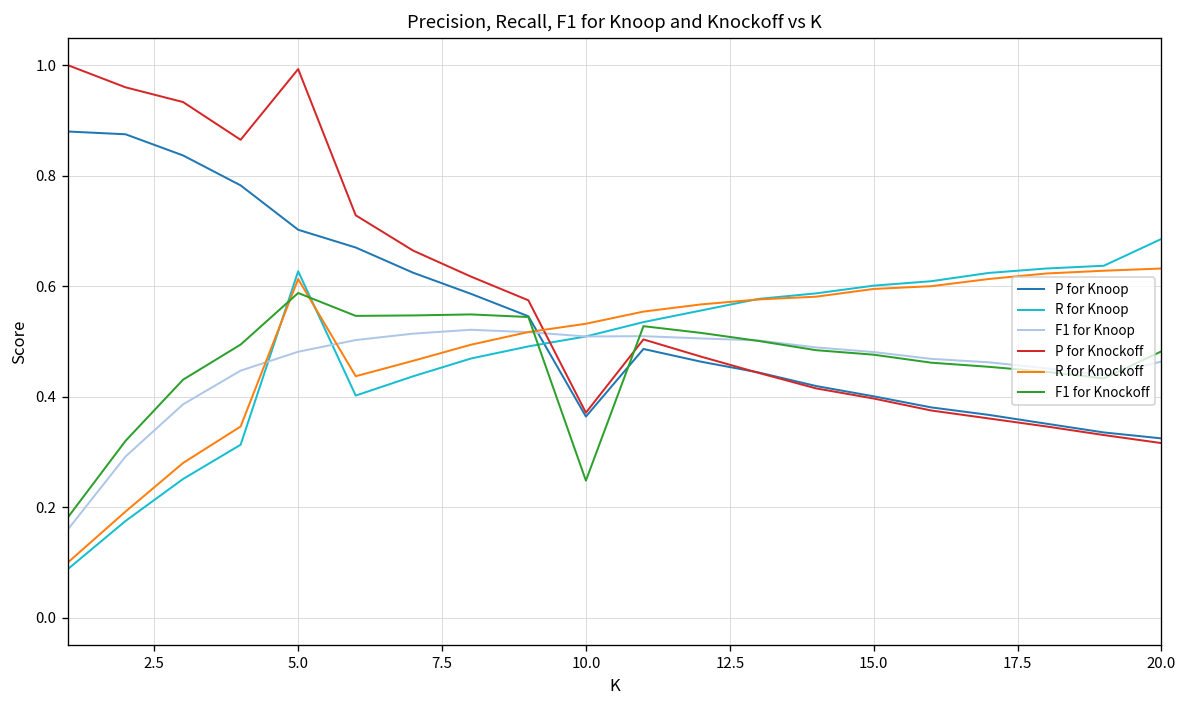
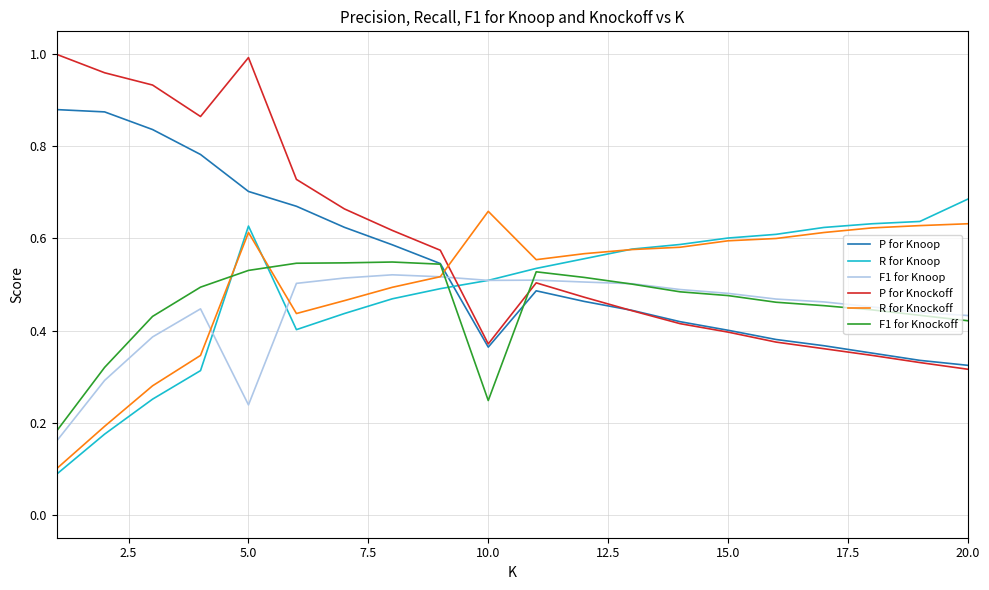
  {
    "P for Knoop": {
      "5.0": 0.70,
      "10.0": 0.36,
      "20.0": 0.32
    },
    "R for Knoop": {
      "5.0": 0.63,
      "15.0": 0.60,
      "20.0": 0.69
    },
    "F1 for Knoop": {
-     "5.0": 0.48,
-     "20.0": 0.46
+     "5.0": 0.24,
+     "20.0": 0.43
    },
    "P for Knockoff": {
      "5.0": 0.99,
      "10.0": 0.37,
      "20.0": 0.32
    },
    "R for Knockoff": {
      "5.0": 0.61,
-     "10.0": 0.53,
+     "10.0": 0.66,
      "15.0": 0.60,
      "20.0": 0.63
    },
    "F1 for Knockoff": {
-     "5.0": 0.59,
+     "5.0": 0.53,
      "10.0": 0.25,
-     "20.0": 0.48
+     "20.0": 0.42
    }
  }
